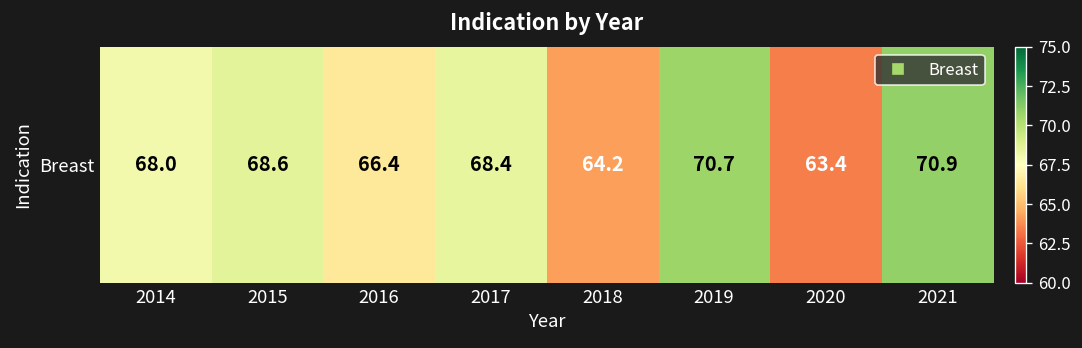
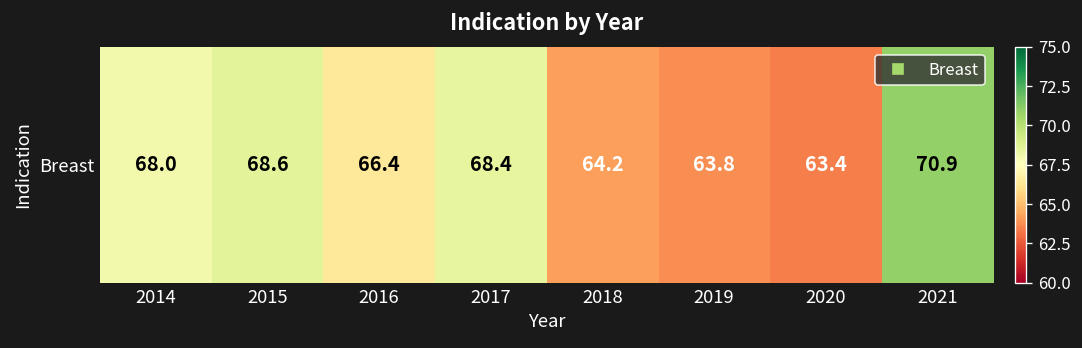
  {
    "Breast": {
      "2014": 68.0,
      "2015": 68.6,
      "2016": 66.4,
      "2017": 68.4,
      "2018": 64.2,
-     "2019": 70.7,
+     "2019": 63.8,
      "2020": 63.4,
      "2021": 70.9
    }
  }
